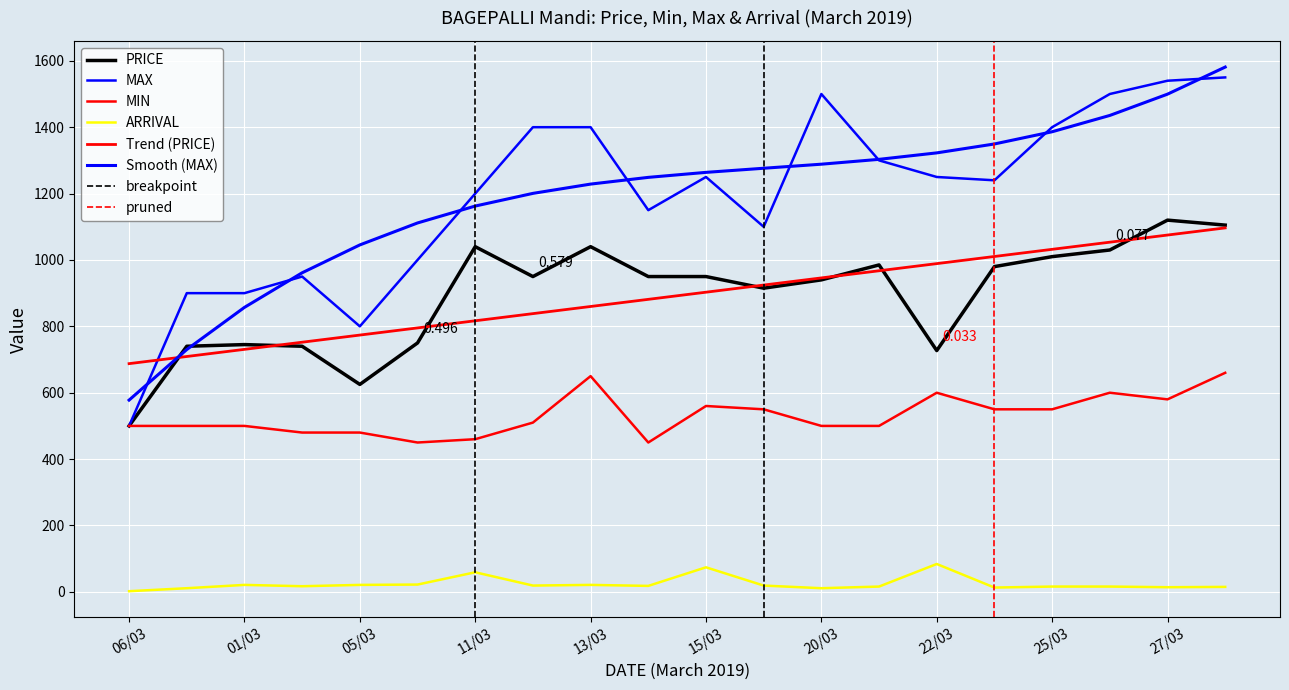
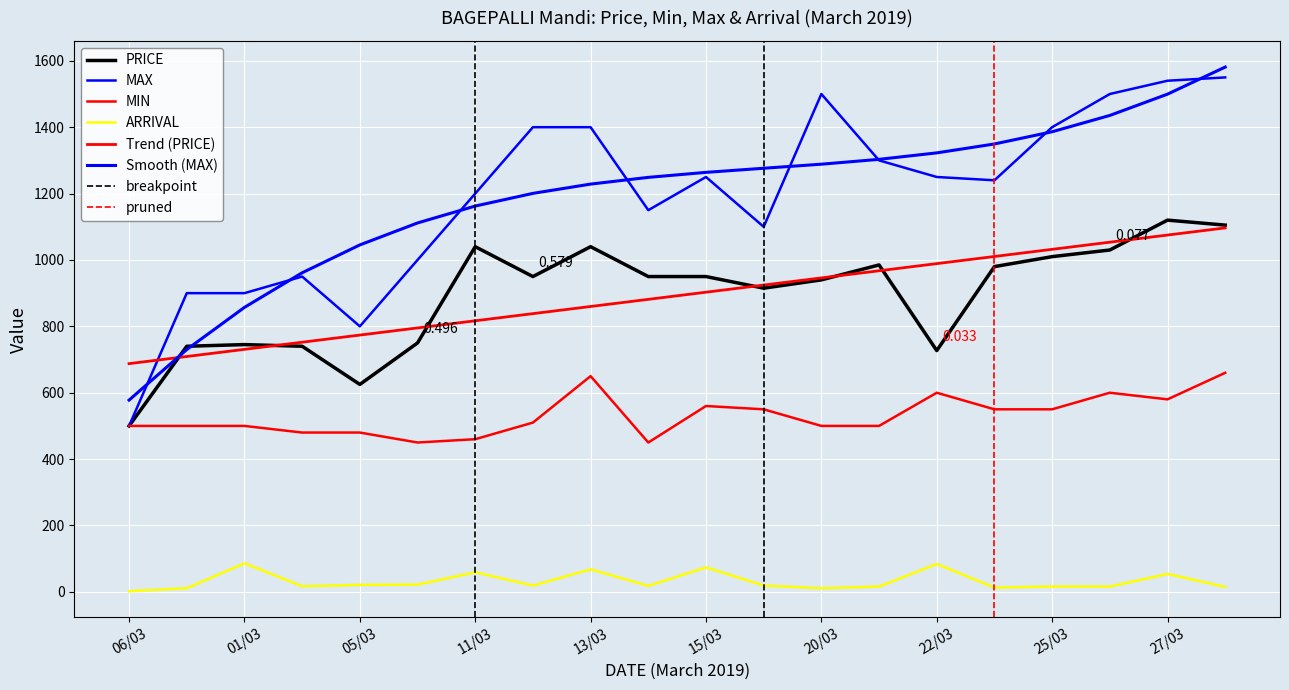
  {
    "PRICE": {
      "01/03": 750,
      "05/03": 630,
      "11/03": 1040,
      "13/03": 1040,
      "15/03": 950,
      "25/03": 1010,
      "27/03": 1120
    },
    "ARRIVAL": {
      "06/03": 0,
-     "01/03": 20,
+     "01/03": 90,
      "05/03": 20,
      "11/03": 60,
-     "13/03": 20,
+     "13/03": 70,
      "15/03": 70,
      "20/03": 10,
      "22/03": 80,
      "25/03": 20,
-     "27/03": 10
+     "27/03": 50
    }
  }
